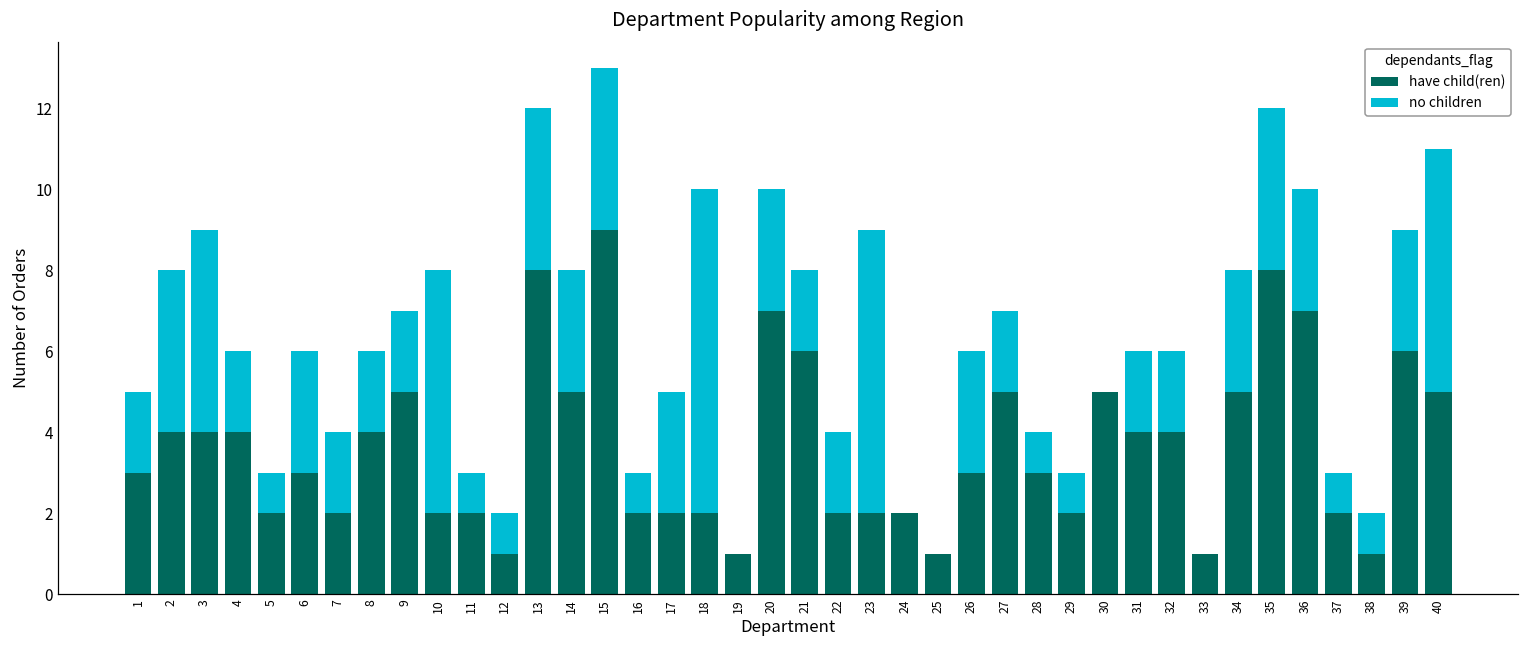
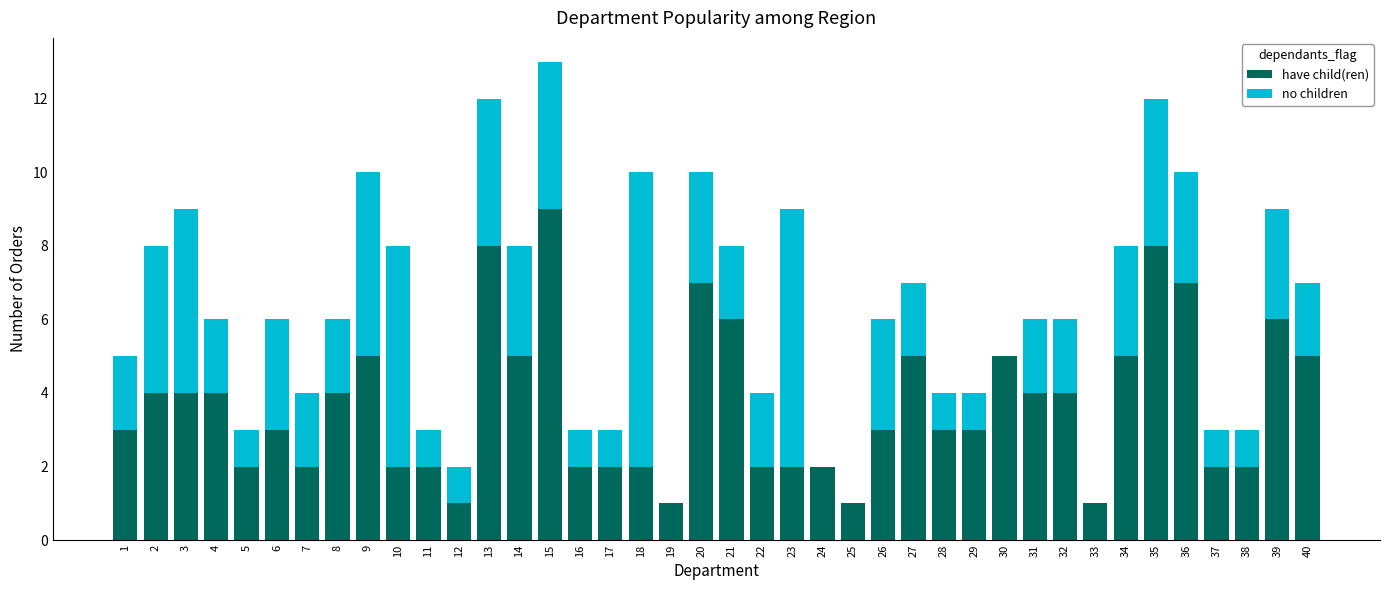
  {
    "have child(ren)": {
      "1": 3,
      "2": 4,
      "3": 4,
      "4": 4,
      "5": 2,
      "6": 3,
      "7": 2,
      "8": 4,
      "9": 5,
      "10": 2,
      "11": 2,
      "12": 1,
      "13": 8,
      "14": 5,
      "15": 9,
      "16": 2,
      "17": 2,
      "18": 2,
      "19": 1,
      "20": 7,
      "21": 6,
      "22": 2,
      "23": 2,
      "24": 2,
      "25": 1,
      "26": 3,
      "27": 5,
      "28": 3,
-     "29": 2,
+     "29": 3,
      "30": 5,
      "31": 4,
      "32": 4,
      "33": 1,
      "34": 5,
      "35": 8,
      "36": 7,
      "37": 2,
-     "38": 1,
+     "38": 2,
      "39": 6,
      "40": 5
    },
    "no children": {
      "1": 2,
      "2": 4,
      "3": 5,
      "4": 2,
      "5": 1,
      "6": 3,
      "7": 2,
      "8": 2,
-     "9": 2,
+     "9": 5,
      "10": 6,
      "11": 1,
      "12": 1,
      "13": 4,
      "14": 3,
      "15": 4,
      "16": 1,
-     "17": 3,
+     "17": 1,
      "18": 8,
      "19": 0,
      "20": 3,
      "21": 2,
      "22": 2,
      "23": 7,
      "24": 0,
      "25": 0,
      "26": 3,
      "27": 2,
      "28": 1,
      "29": 1,
      "30": 0,
      "31": 2,
      "32": 2,
      "33": 0,
      "34": 3,
      "35": 4,
      "36": 3,
      "37": 1,
      "38": 1,
      "39": 3,
-     "40": 6
+     "40": 2
    }
  }
